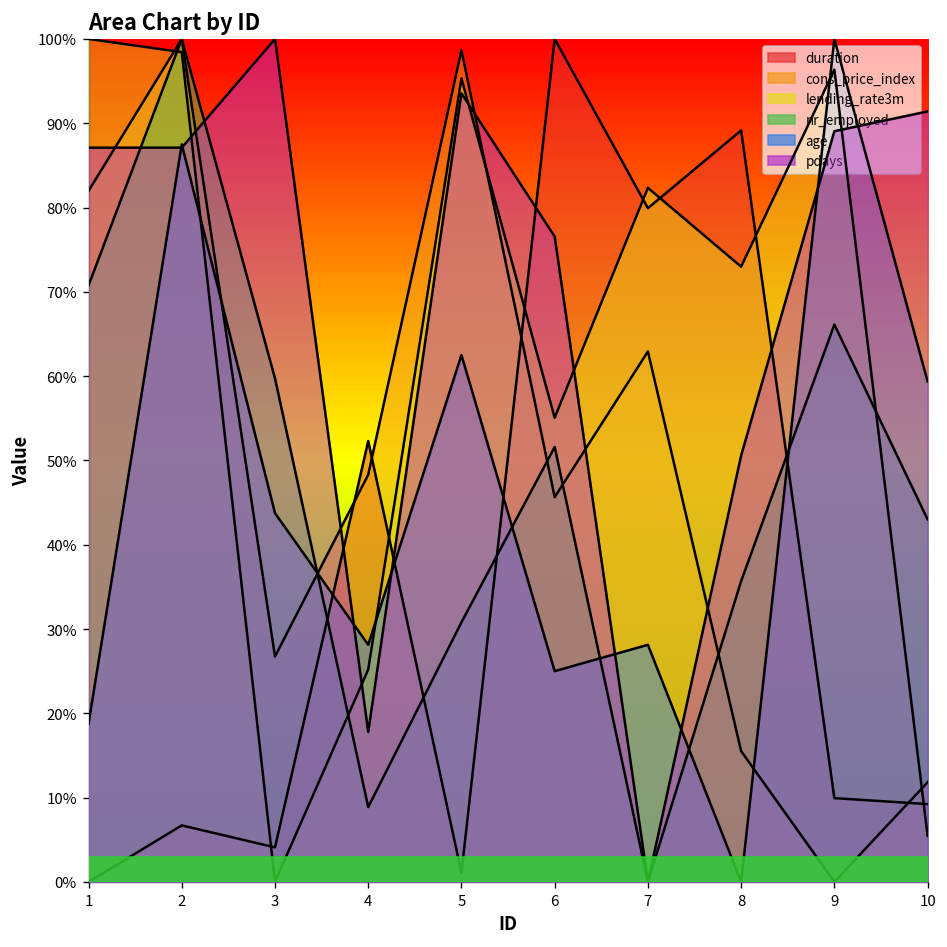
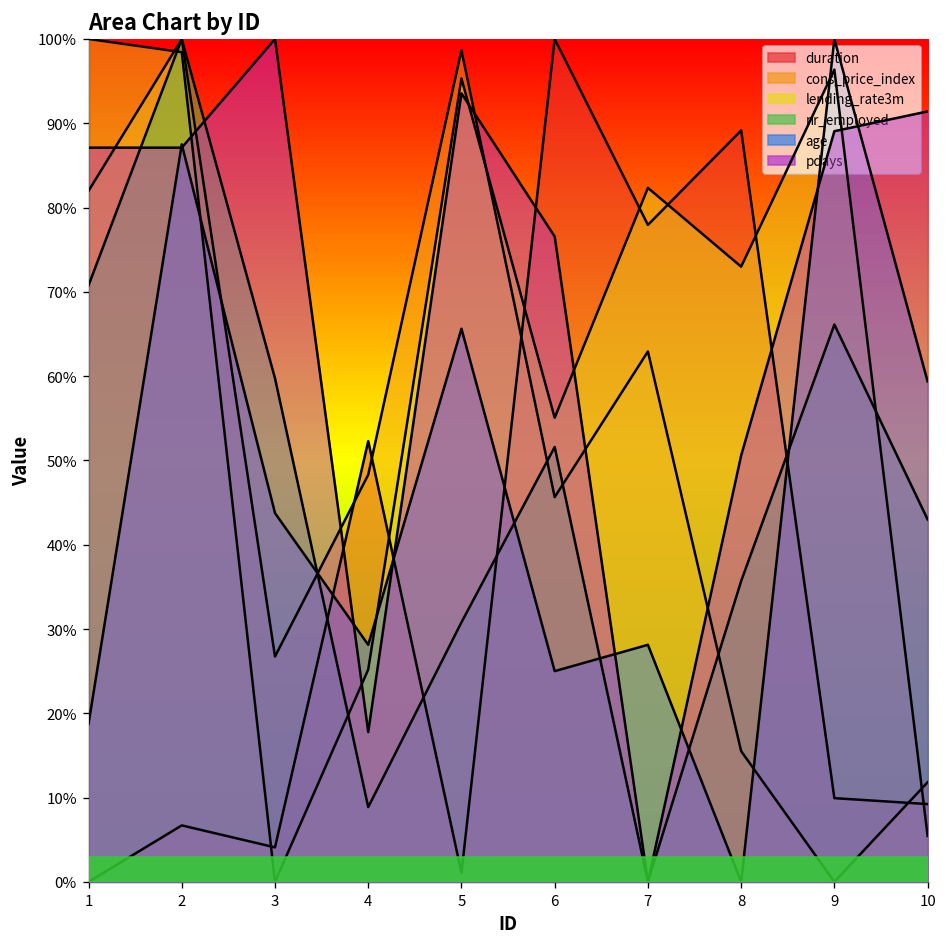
  {
    "duration": {
      "2": "7%",
      "3": "4%",
      "4": "52%",
      "6": "100%",
-     "7": "80%",
+     "7": "78%",
      "8": "89%",
      "9": "10%",
      "10": "9%"
    },
    "nr_employed": {
      "1": "71%",
      "3": "60%",
      "4": "9%",
      "5": "31%",
      "6": "52%",
      "8": "36%",
      "9": "66%",
      "10": "43%"
    },
    "age": {
      "1": "19%",
      "2": "88%",
      "3": "44%",
      "4": "28%",
-     "5": "63%",
+     "5": "66%",
      "6": "25%",
      "7": "28%",
      "9": "100%",
      "10": "59%"
    },
    "pdays": {
      "1": "87%",
      "2": "87%",
      "3": "100%",
      "4": "18%",
      "5": "94%",
      "6": "77%",
      "8": "51%",
      "10": "91%"
    }
  }
